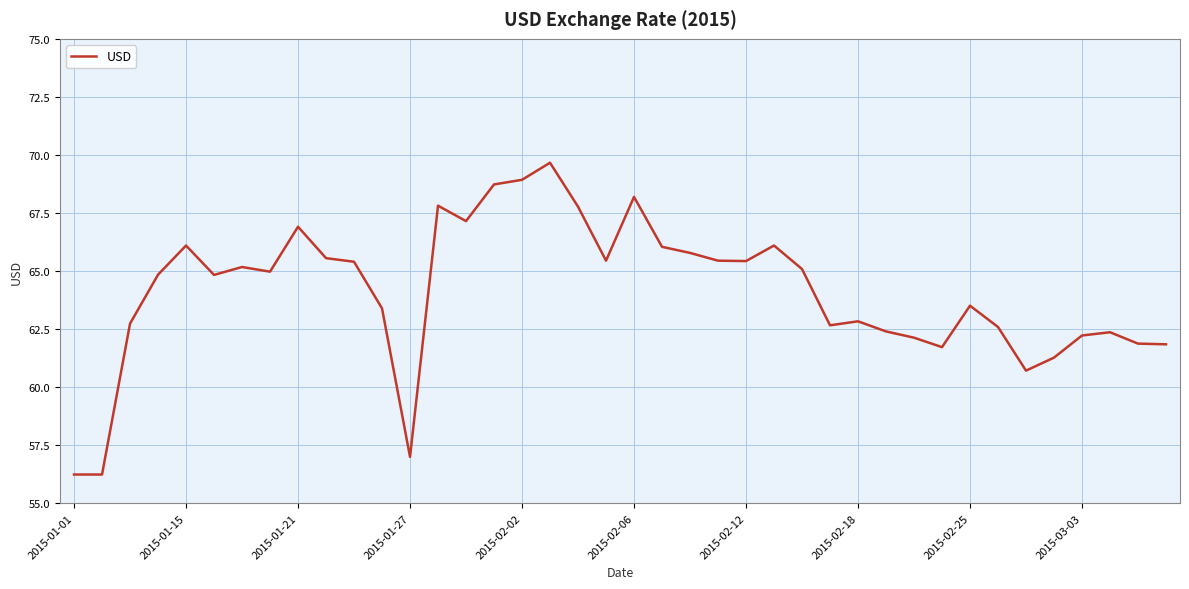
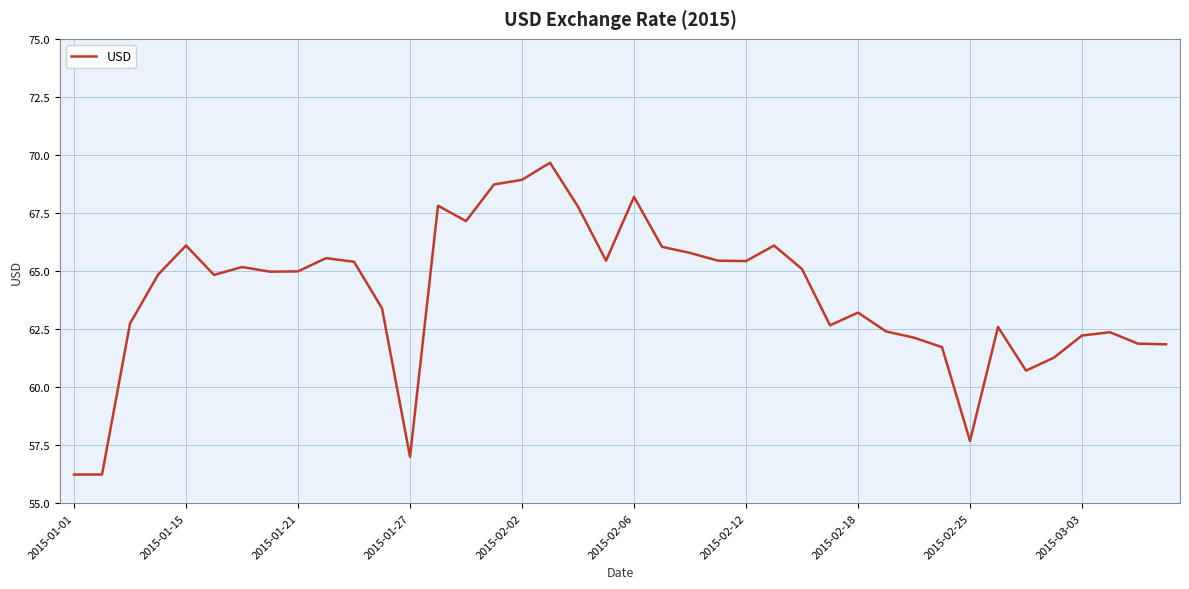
  {
    "2015-01-01": 56.2,
    "2015-01-15": 66.1,
-   "2015-01-21": 66.9,
+   "2015-01-21": 65.0,
    "2015-01-27": 57.0,
    "2015-02-02": 68.9,
    "2015-02-06": 68.2,
    "2015-02-12": 65.4,
-   "2015-02-18": 62.8,
-   "2015-02-25": 63.5,
+   "2015-02-18": 63.2,
+   "2015-02-25": 57.7,
    "2015-03-03": 62.2
  }
